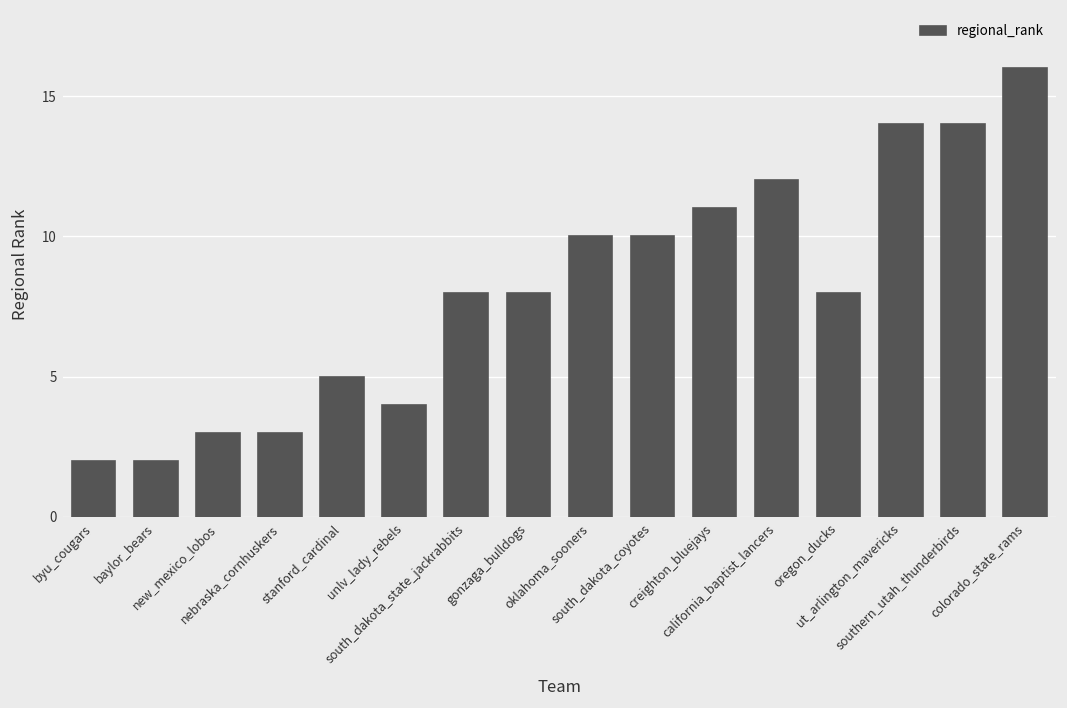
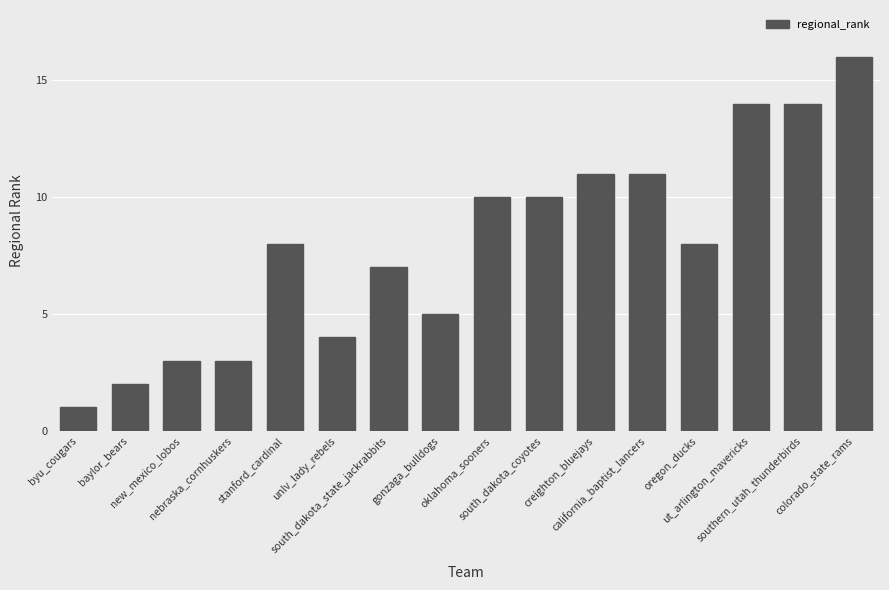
  {
-   "byu_cougars": 2,
+   "byu_cougars": 1,
    "baylor_bears": 2,
    "new_mexico_lobos": 3,
    "nebraska_cornhuskers": 3,
-   "stanford_cardinal": 5,
+   "stanford_cardinal": 8,
    "unlv_lady_rebels": 4,
-   "south_dakota_state_jackrabbits": 8,
-   "gonzaga_bulldogs": 8,
+   "south_dakota_state_jackrabbits": 7,
+   "gonzaga_bulldogs": 5,
    "oklahoma_sooners": 10,
    "south_dakota_coyotes": 10,
    "creighton_bluejays": 11,
-   "california_baptist_lancers": 12,
+   "california_baptist_lancers": 11,
    "oregon_ducks": 8,
    "ut_arlington_mavericks": 14,
    "southern_utah_thunderbirds": 14,
    "colorado_state_rams": 16
  }
